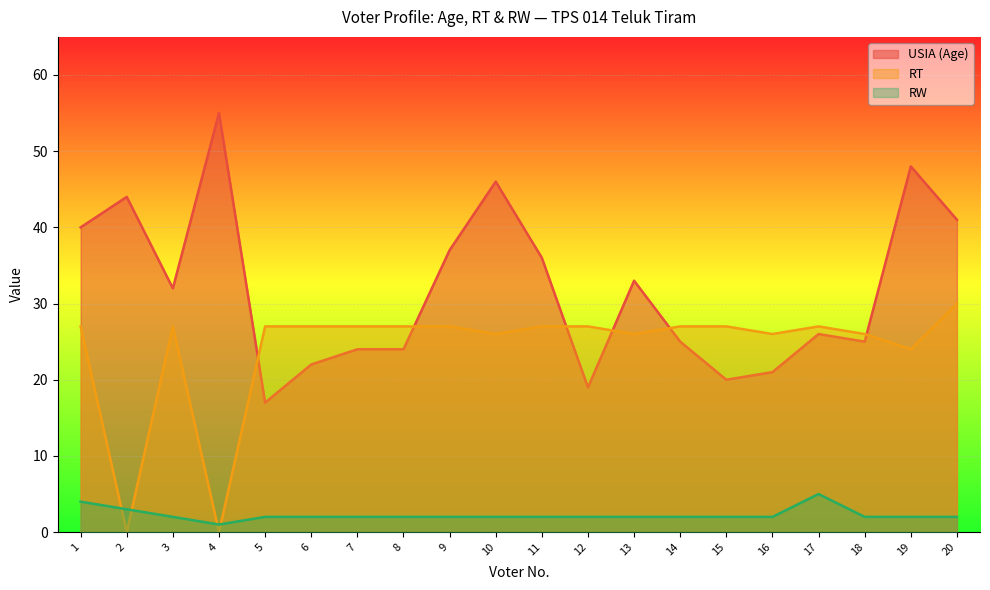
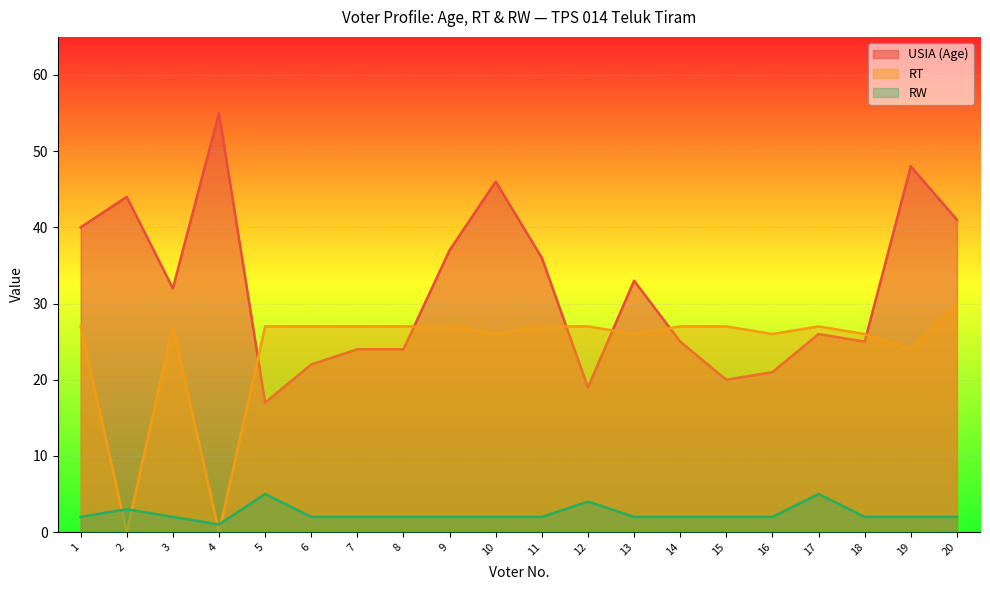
  {
    "USIA (Age)": {
      "1": 40,
      "2": 44,
      "3": 32,
      "4": 55,
      "5": 17,
      "6": 22,
      "7": 24,
      "8": 24,
      "9": 37,
      "10": 46,
      "11": 36,
      "12": 19,
      "13": 33,
      "14": 25,
      "15": 20,
      "16": 21,
      "17": 26,
      "18": 25,
      "19": 48,
      "20": 41
    },
    "RT": {
      "1": 27,
      "2": 0,
      "3": 27,
      "4": 0,
      "5": 27,
      "6": 27,
      "7": 27,
      "8": 27,
      "9": 27,
      "10": 26,
      "11": 27,
      "12": 27,
      "13": 26,
      "14": 27,
      "15": 27,
      "16": 26,
      "17": 27,
      "18": 26,
      "19": 24,
      "20": 30
    },
    "RW": {
-     "1": 4,
+     "1": 2,
      "2": 3,
      "3": 2,
      "4": 1,
-     "5": 2,
+     "5": 5,
      "6": 2,
      "7": 2,
      "8": 2,
      "9": 2,
      "10": 2,
      "11": 2,
-     "12": 2,
+     "12": 4,
      "13": 2,
      "14": 2,
      "15": 2,
      "16": 2,
      "17": 5,
      "18": 2,
      "19": 2,
      "20": 2
    }
  }
